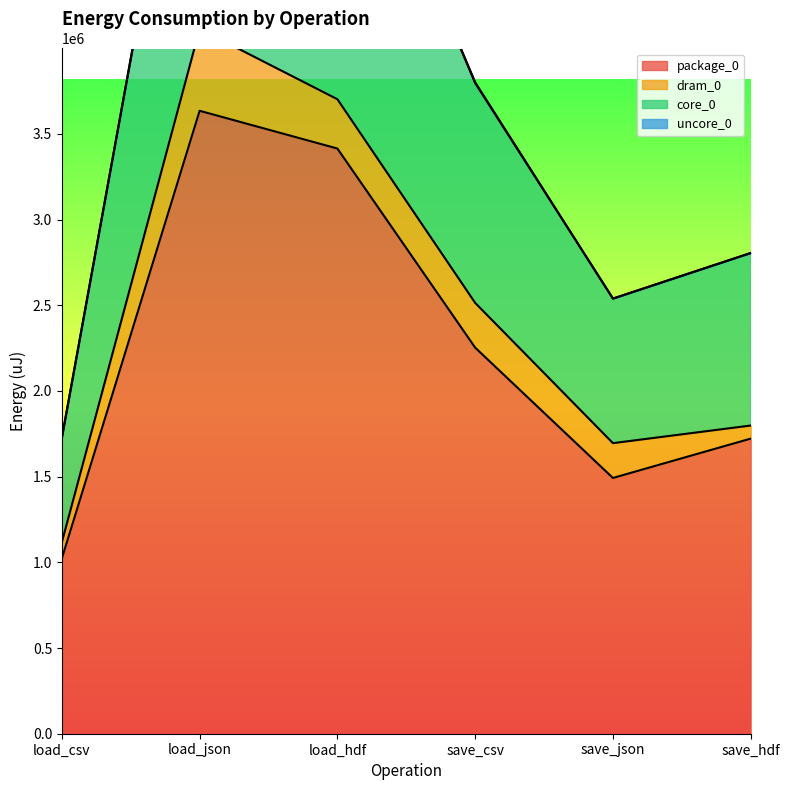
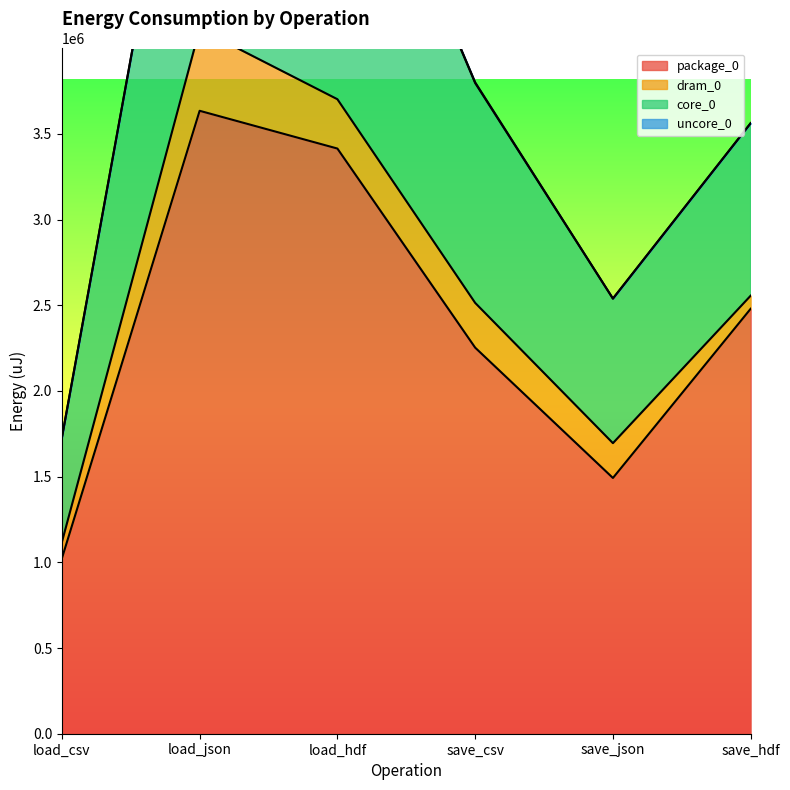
  {
    "package_0": {
      "load_csv": 1020000,
      "load_json": 3630000,
      "load_hdf": 3410000,
      "save_csv": 2250000,
      "save_json": 1490000,
-     "save_hdf": 1720000
+     "save_hdf": 2480000
    },
    "dram_0": {
      "load_csv": 90000,
      "load_hdf": 290000,
      "save_csv": 260000,
      "save_json": 200000,
      "save_hdf": 80000
    }
  }
